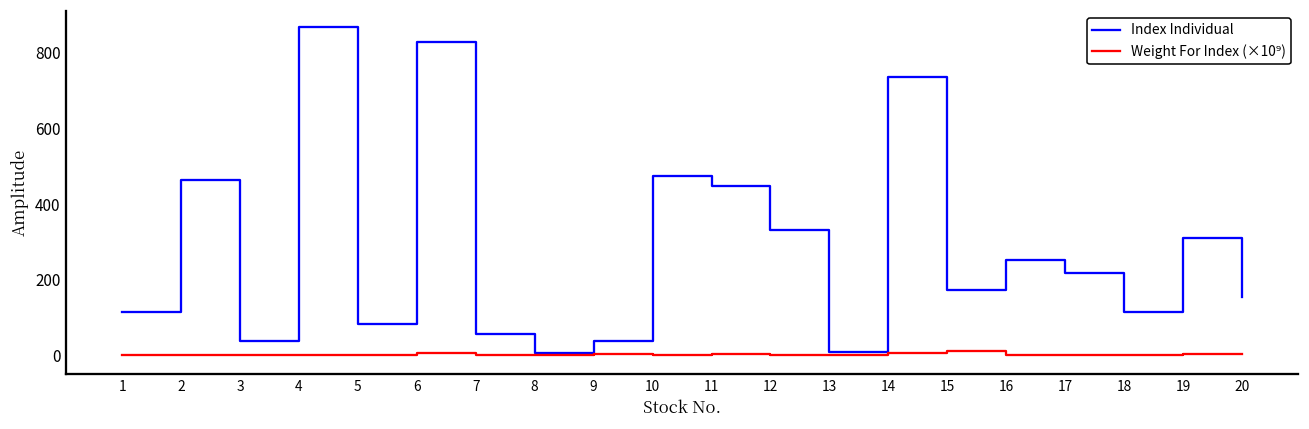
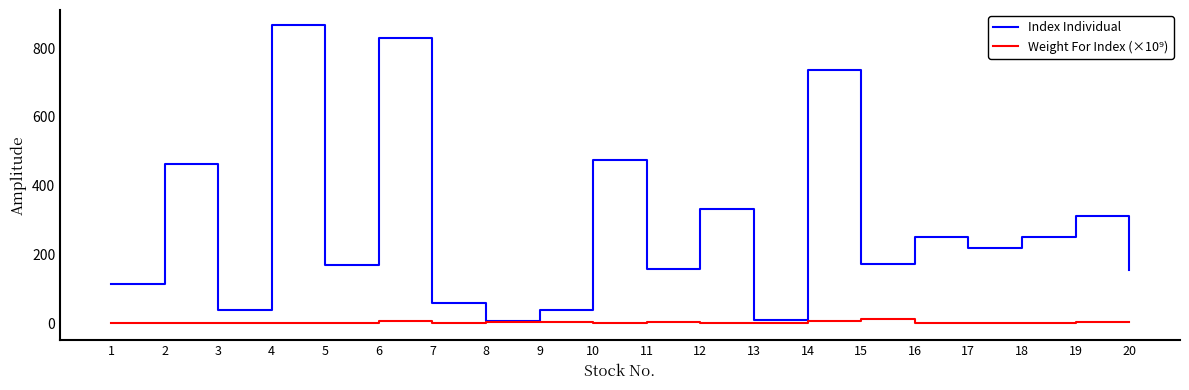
  {
    "Index Individual": {
      "1": 110,
      "2": 460,
      "3": 40,
      "4": 870,
-     "5": 80,
+     "5": 170,
      "6": 830,
      "7": 60,
      "9": 40,
      "10": 470,
-     "11": 450,
+     "11": 160,
      "12": 330,
      "13": 10,
      "14": 740,
      "15": 170,
      "16": 250,
      "17": 220,
-     "18": 120,
+     "18": 250,
      "19": 310,
      "20": 150
    },
    "Weight For Index (×10⁹)": {
      "1": 0,
      "2": 0,
      "3": 0,
      "4": 0,
      "5": 0,
      "6": 10,
      "7": 0,
      "9": 0,
      "10": 0,
      "11": 0,
      "12": 0,
      "13": 0,
      "14": 10,
      "15": 10,
      "16": 0,
      "17": 0,
      "18": 0,
      "19": 0,
      "20": 0
    }
  }
